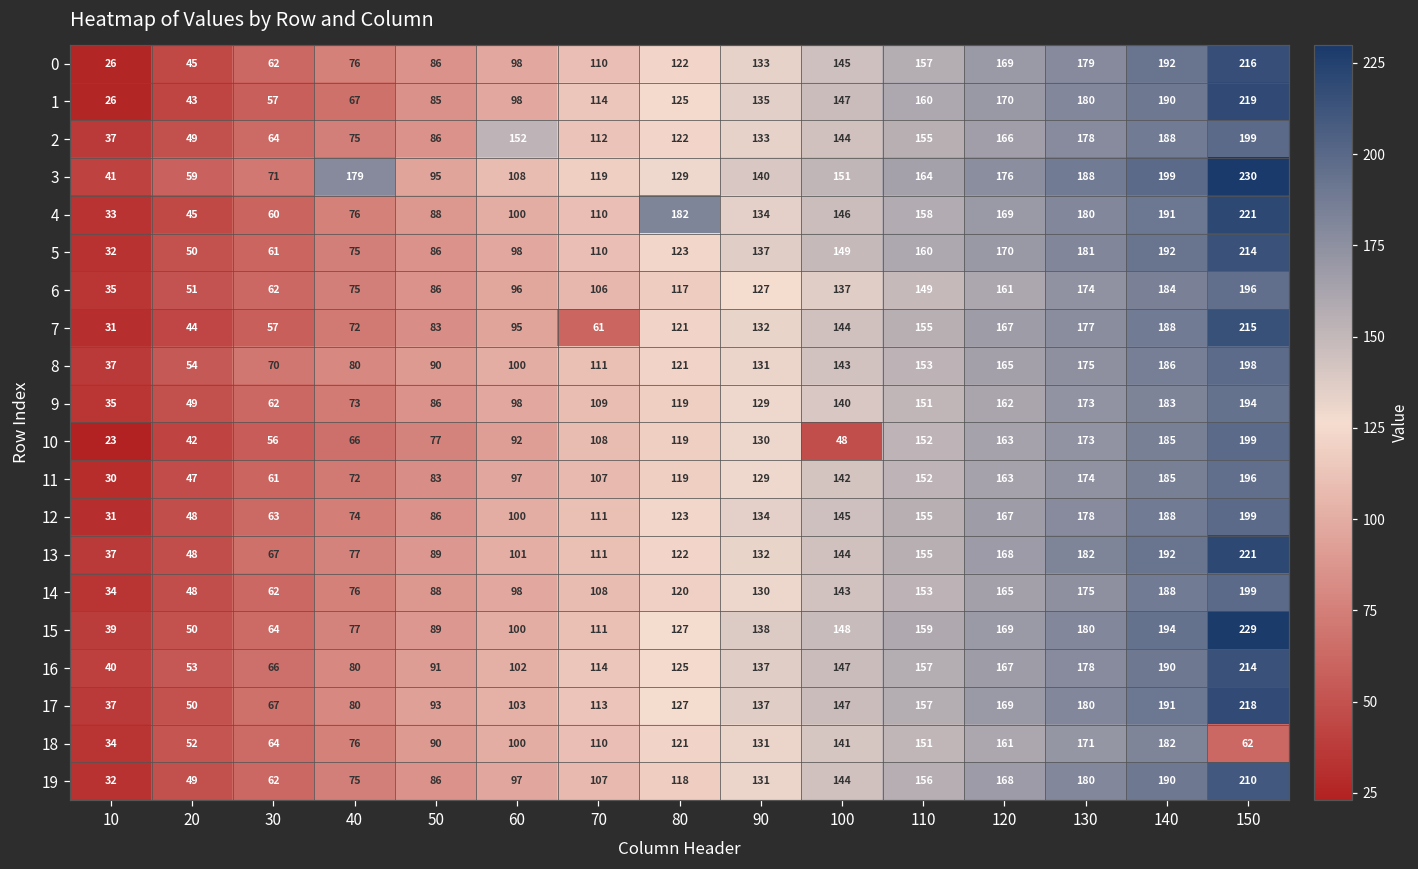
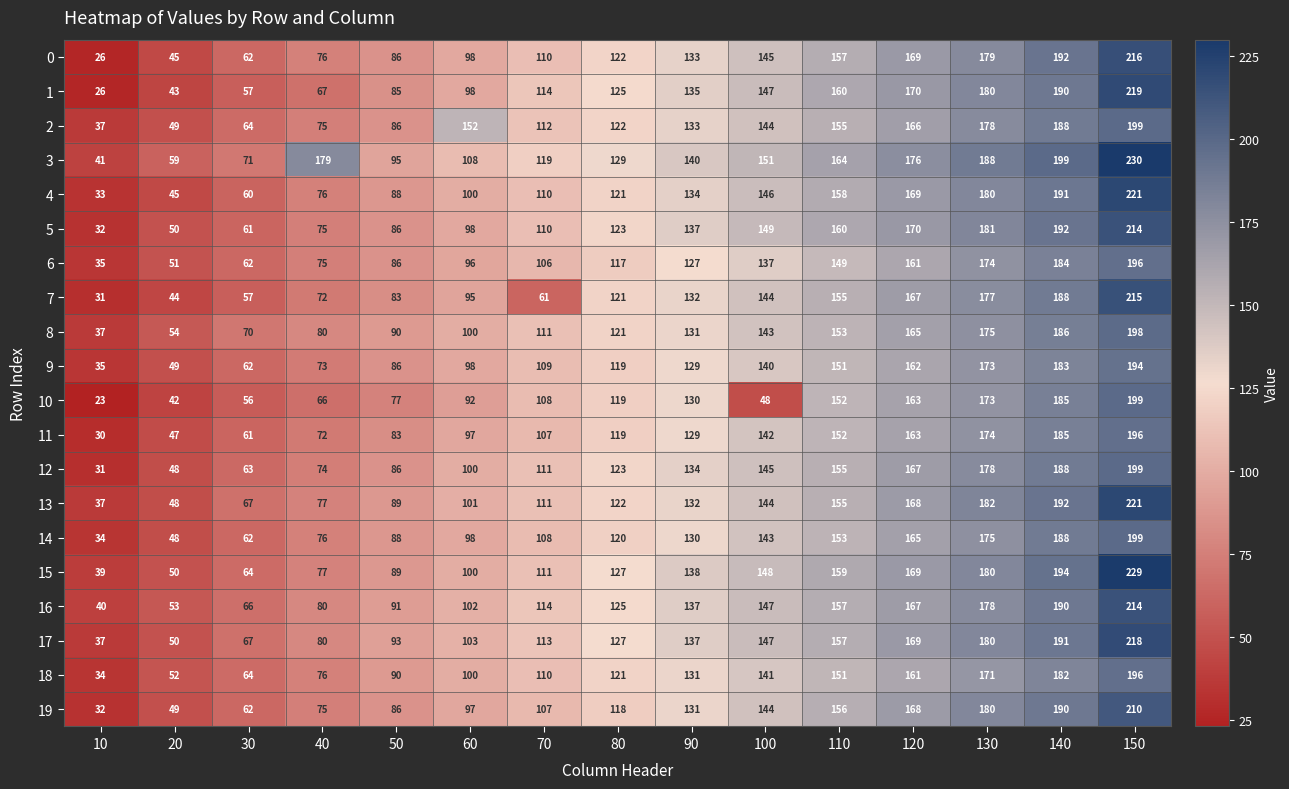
  {
    "4": {
      "10": 33,
      "20": 45,
      "30": 60,
      "40": 76,
      "50": 88,
      "60": 100,
      "70": 110,
-     "80": 182,
+     "80": 121,
      "90": 134,
      "100": 146,
      "110": 158,
      "120": 169,
      "130": 180,
      "140": 191,
      "150": 221
    },
    "18": {
      "10": 34,
      "20": 52,
      "30": 64,
      "40": 76,
      "50": 90,
      "60": 100,
      "70": 110,
      "80": 121,
      "90": 131,
      "100": 141,
      "110": 151,
      "120": 161,
      "130": 171,
      "140": 182,
-     "150": 62
+     "150": 196
    }
  }
